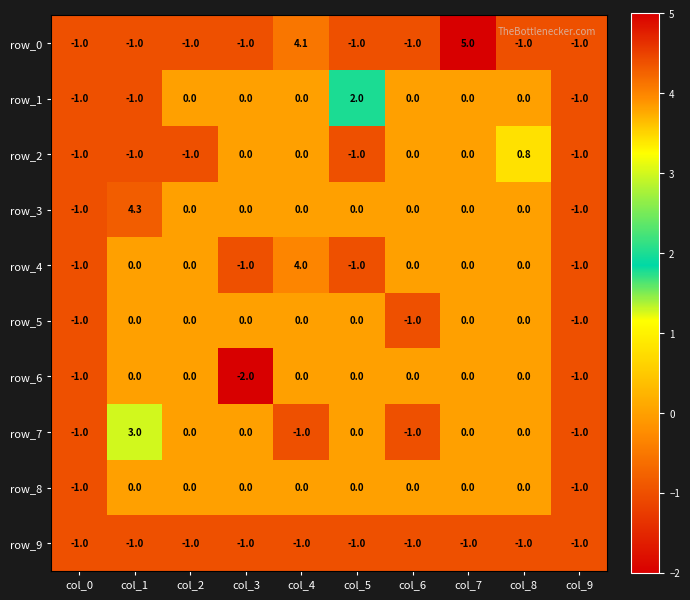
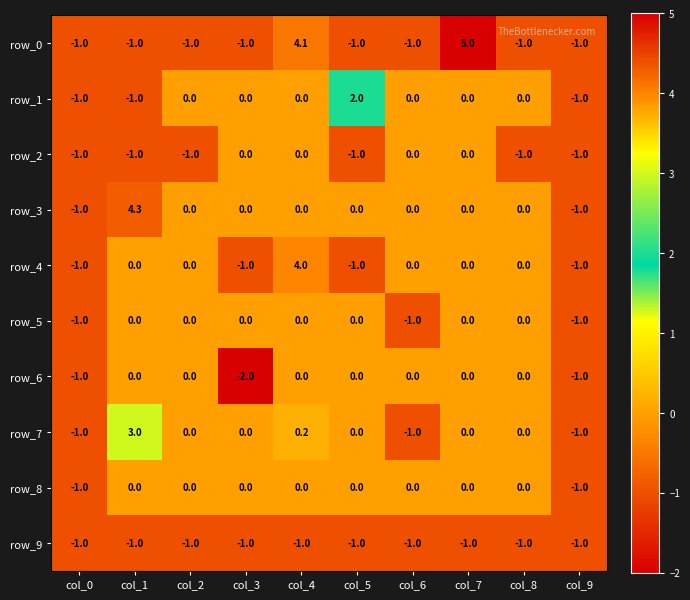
  {
    "row_0": {
      "col_0": -1.0,
      "col_1": -1.0,
      "col_2": -1.0,
      "col_3": -1.0,
      "col_4": 4.1,
      "col_5": -1.0,
      "col_6": -1.0,
      "col_7": 5.0,
      "col_9": -1.0
    },
    "row_1": {
      "col_0": -1.0,
      "col_1": -1.0,
      "col_2": 0.0,
      "col_3": 0.0,
      "col_4": 0.0,
      "col_5": 2.0,
      "col_6": 0.0,
      "col_7": 0.0,
      "col_8": 0.0,
      "col_9": -1.0
    },
    "row_2": {
      "col_0": -1.0,
      "col_1": -1.0,
      "col_2": -1.0,
      "col_3": 0.0,
      "col_4": 0.0,
      "col_5": -1.0,
      "col_6": 0.0,
      "col_7": 0.0,
-     "col_8": 0.8,
+     "col_8": -1.0,
      "col_9": -1.0
    },
    "row_3": {
      "col_0": -1.0,
      "col_1": 4.3,
      "col_2": 0.0,
      "col_3": 0.0,
      "col_4": 0.0,
      "col_5": 0.0,
      "col_6": 0.0,
      "col_7": 0.0,
      "col_8": 0.0,
      "col_9": -1.0
    },
    "row_4": {
      "col_0": -1.0,
      "col_1": 0.0,
      "col_2": 0.0,
      "col_3": -1.0,
      "col_4": 4.0,
      "col_5": -1.0,
      "col_6": 0.0,
      "col_7": 0.0,
      "col_8": 0.0,
      "col_9": -1.0
    },
    "row_5": {
      "col_0": -1.0,
      "col_1": 0.0,
      "col_2": 0.0,
      "col_3": 0.0,
      "col_4": 0.0,
      "col_5": 0.0,
      "col_6": -1.0,
      "col_7": 0.0,
      "col_8": 0.0,
      "col_9": -1.0
    },
    "row_6": {
      "col_0": -1.0,
      "col_1": 0.0,
      "col_2": 0.0,
      "col_3": -2.0,
      "col_4": 0.0,
      "col_5": 0.0,
      "col_6": 0.0,
      "col_7": 0.0,
      "col_8": 0.0,
      "col_9": -1.0
    },
    "row_7": {
      "col_0": -1.0,
      "col_1": 3.0,
      "col_2": 0.0,
      "col_3": 0.0,
-     "col_4": -1.0,
+     "col_4": 0.2,
      "col_5": 0.0,
      "col_6": -1.0,
      "col_7": 0.0,
      "col_8": 0.0,
      "col_9": -1.0
    },
    "row_8": {
      "col_0": -1.0,
      "col_1": 0.0,
      "col_2": 0.0,
      "col_3": 0.0,
      "col_4": 0.0,
      "col_5": 0.0,
      "col_6": 0.0,
      "col_7": 0.0,
      "col_8": 0.0,
      "col_9": -1.0
    },
    "row_9": {
      "col_0": -1.0,
      "col_1": -1.0,
      "col_2": -1.0,
      "col_3": -1.0,
      "col_4": -1.0,
      "col_5": -1.0,
      "col_6": -1.0,
      "col_7": -1.0,
      "col_8": -1.0,
      "col_9": -1.0
    }
  }
